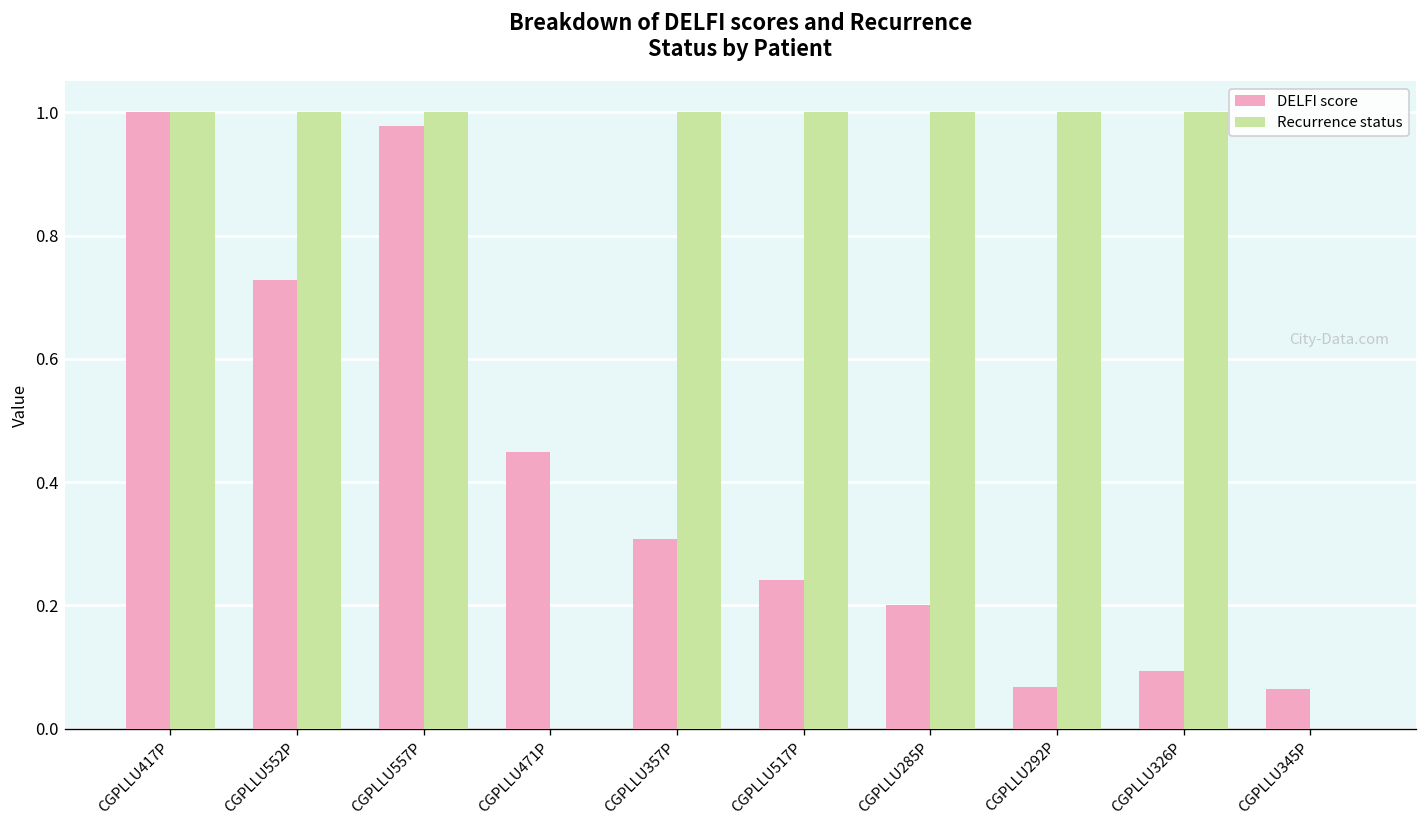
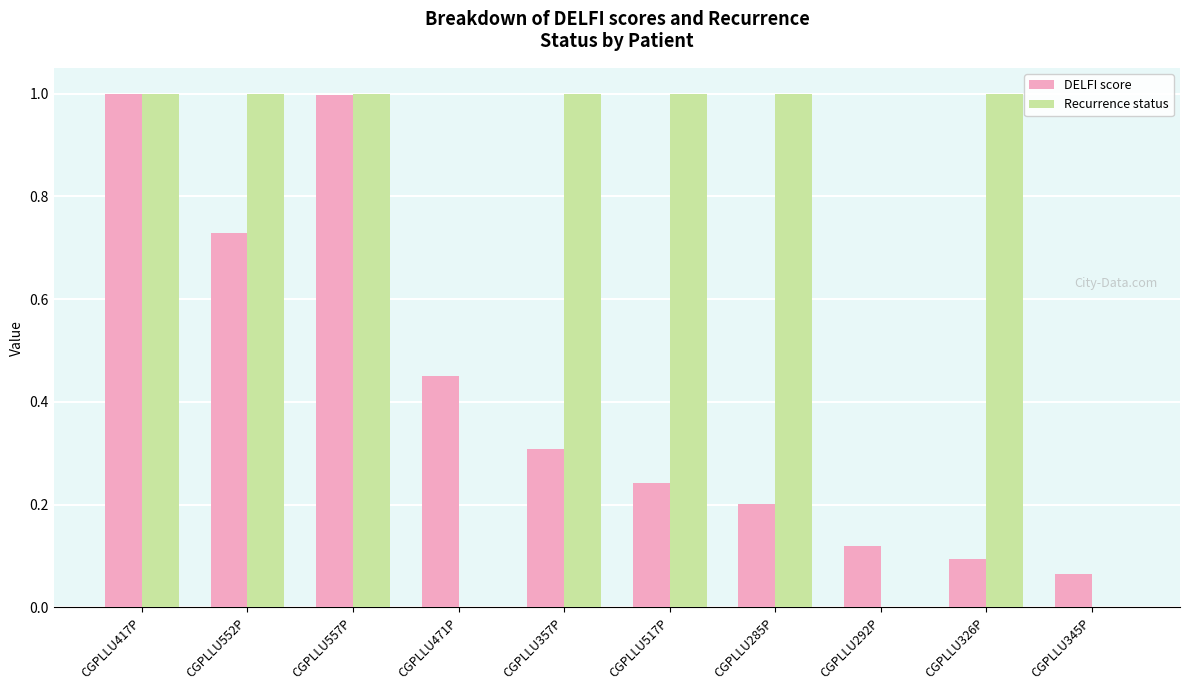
  {
    "DELFI score": {
      "CGPLLU417P": 1.00,
      "CGPLLU552P": 0.73,
-     "CGPLLU557P": 0.98,
+     "CGPLLU557P": 1.00,
      "CGPLLU471P": 0.45,
      "CGPLLU357P": 0.31,
      "CGPLLU517P": 0.24,
      "CGPLLU285P": 0.20,
-     "CGPLLU292P": 0.07,
+     "CGPLLU292P": 0.12,
      "CGPLLU326P": 0.09,
      "CGPLLU345P": 0.06
    },
    "Recurrence status": {
      "CGPLLU417P": 1,
      "CGPLLU552P": 1,
      "CGPLLU557P": 1,
      "CGPLLU471P": 0,
      "CGPLLU357P": 1,
      "CGPLLU517P": 1,
      "CGPLLU285P": 1,
-     "CGPLLU292P": 1,
+     "CGPLLU292P": 0,
      "CGPLLU326P": 1,
      "CGPLLU345P": 0
    }
  }
